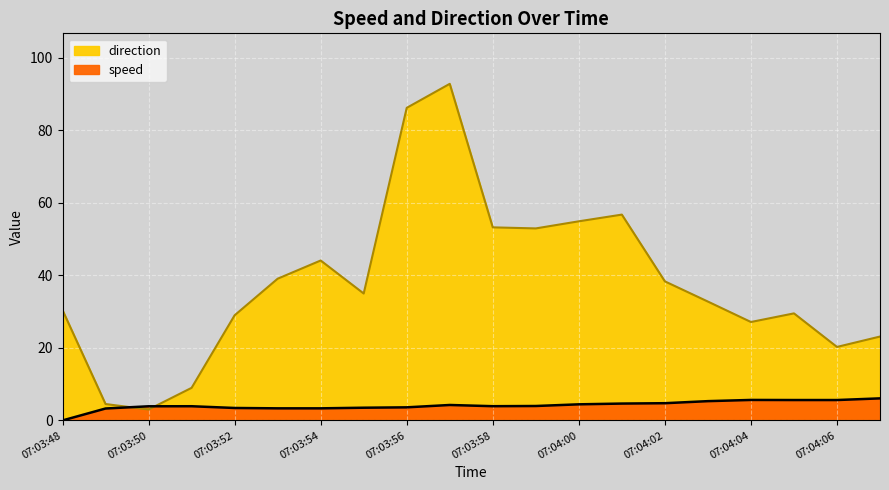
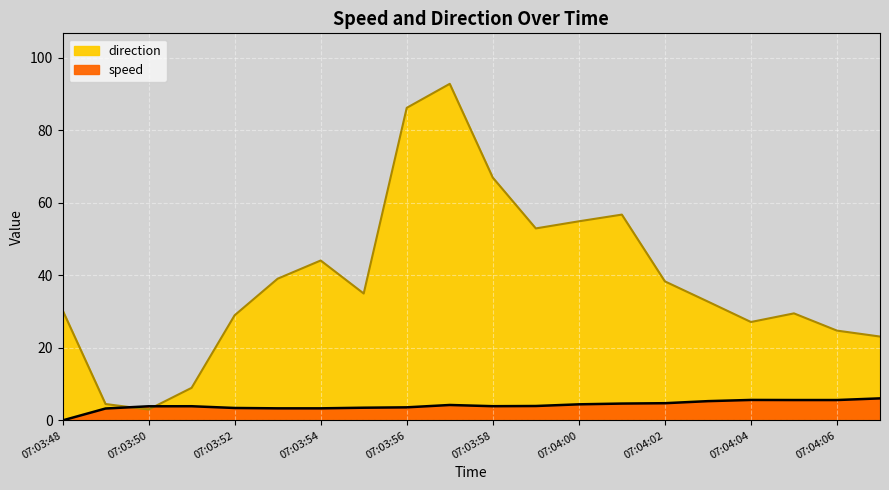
  {
    "direction": {
      "07:03:48": 30,
      "07:03:50": 3,
      "07:03:52": 29,
      "07:03:54": 44,
      "07:03:56": 86,
-     "07:03:58": 53,
+     "07:03:58": 67,
      "07:04:00": 55,
      "07:04:02": 38,
      "07:04:04": 27,
-     "07:04:06": 20
+     "07:04:06": 25
    },
    "speed": {
      "07:03:48": 0,
      "07:03:50": 4,
      "07:03:52": 3,
      "07:03:54": 3,
      "07:03:56": 4,
      "07:03:58": 4,
      "07:04:00": 4,
      "07:04:02": 5,
      "07:04:04": 6,
      "07:04:06": 6
    }
  }
